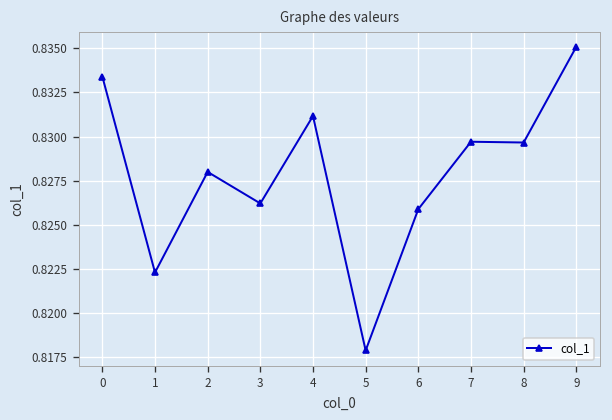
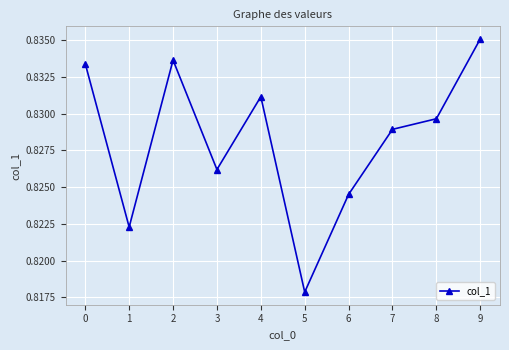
  {
    "0": 0.8334,
    "1": 0.8223,
-   "2": 0.8280,
+   "2": 0.8337,
    "3": 0.8262,
    "4": 0.8312,
    "5": 0.8179,
-   "6": 0.8259,
-   "7": 0.8297,
+   "6": 0.8245,
+   "7": 0.8289,
    "8": 0.8297,
    "9": 0.8351
  }
